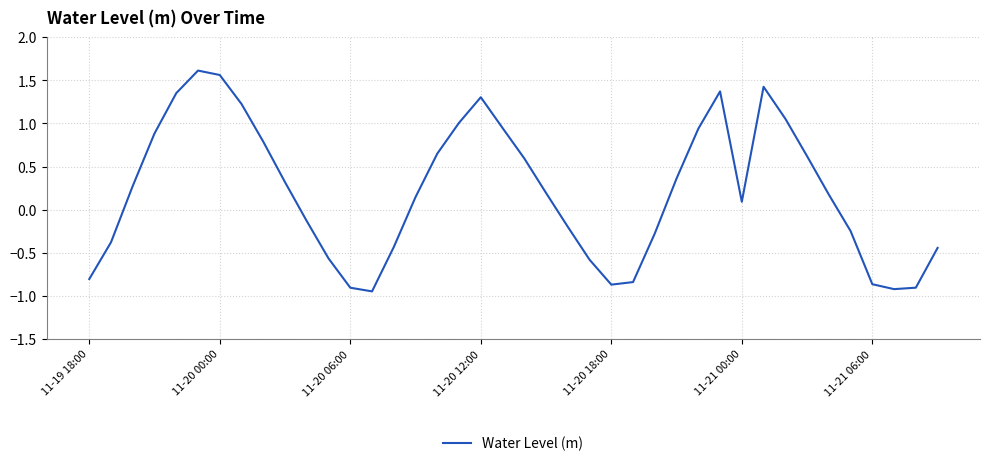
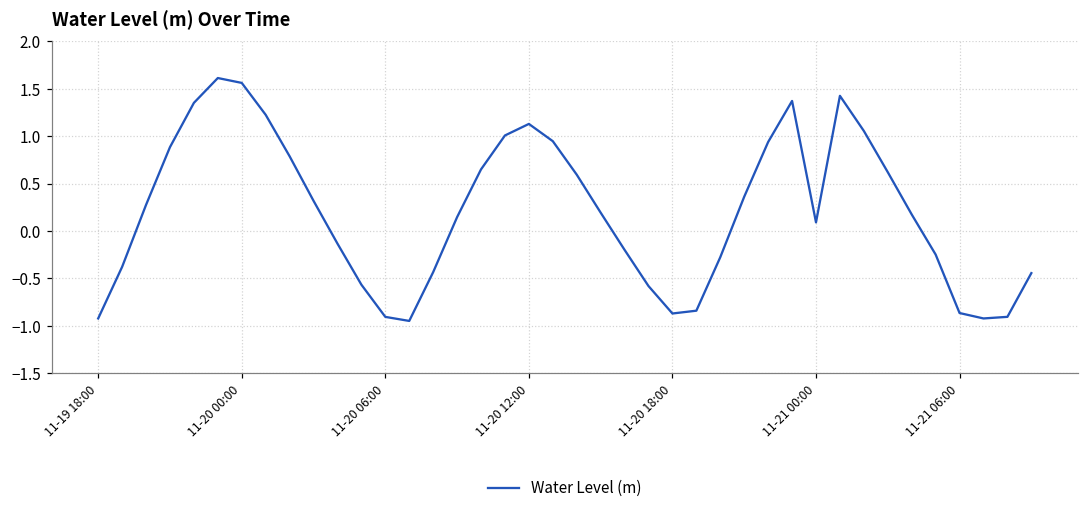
  {
-   "11-19 18:00": -0.8,
+   "11-19 18:00": -0.9,
    "11-20 00:00": 1.6,
    "11-20 06:00": -0.9,
-   "11-20 12:00": 1.3,
+   "11-20 12:00": 1.1,
    "11-20 18:00": -0.9,
    "11-21 00:00": 0.1,
    "11-21 06:00": -0.9
  }
